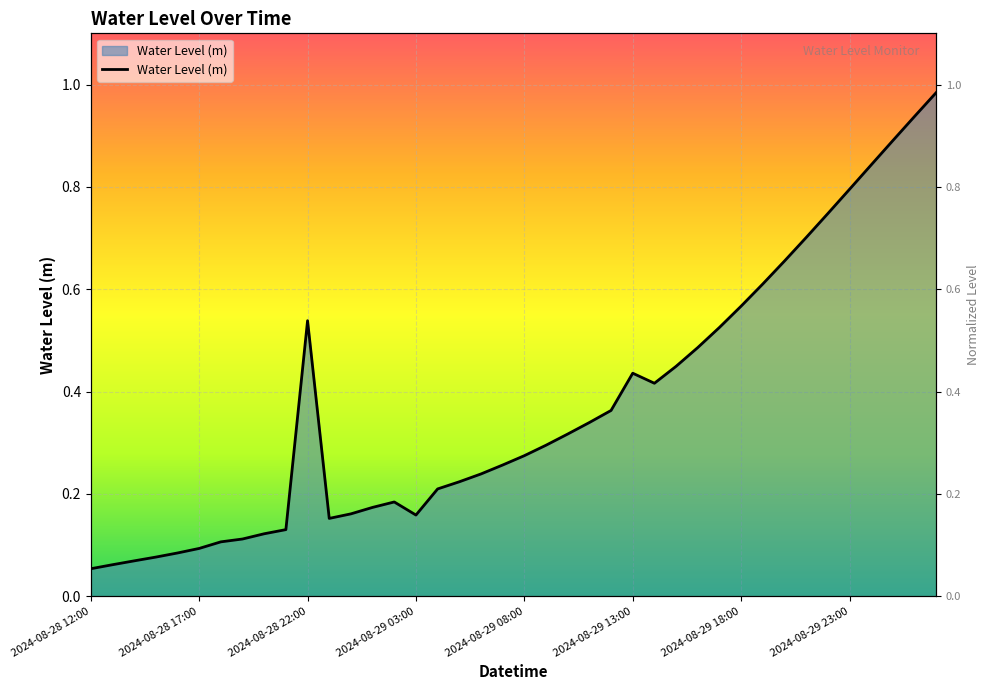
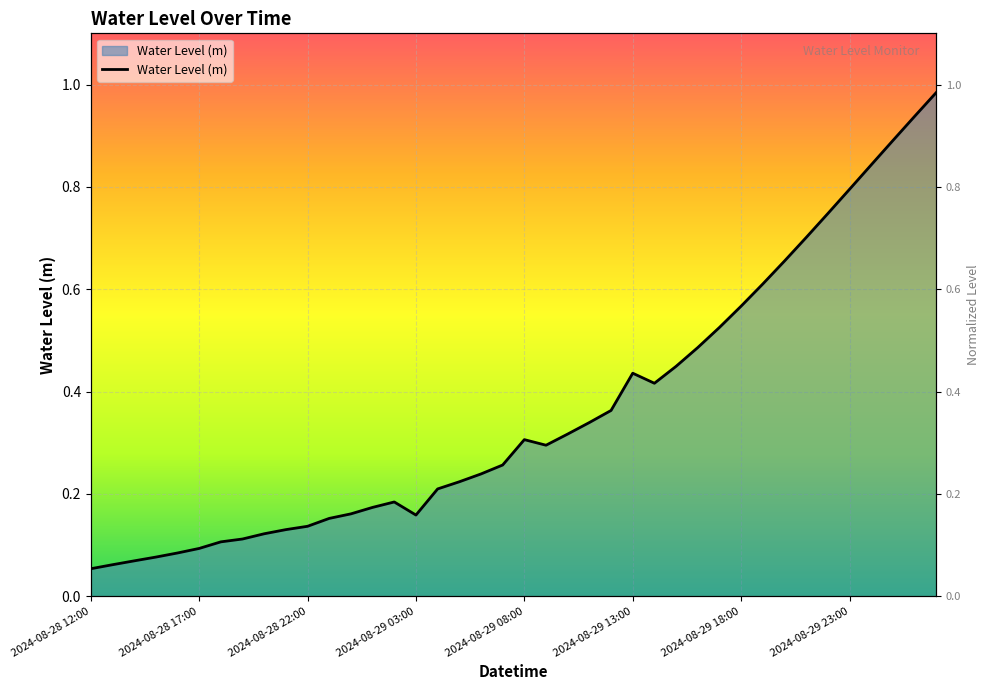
  {
    "2024-08-28 12:00": 0.05,
    "2024-08-28 17:00": 0.09,
-   "2024-08-28 22:00": 0.54,
+   "2024-08-28 22:00": 0.14,
    "2024-08-29 03:00": 0.16,
-   "2024-08-29 08:00": 0.27,
+   "2024-08-29 08:00": 0.31,
    "2024-08-29 13:00": 0.44,
    "2024-08-29 18:00": 0.57,
    "2024-08-29 23:00": 0.80
  }
